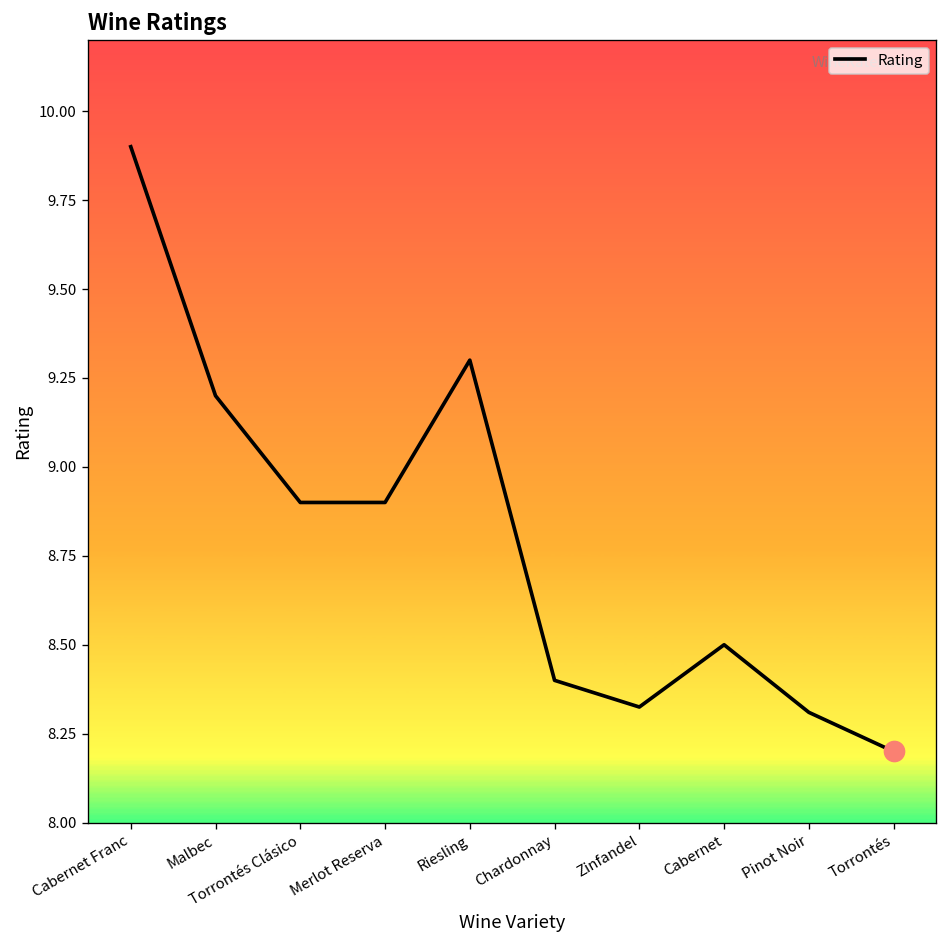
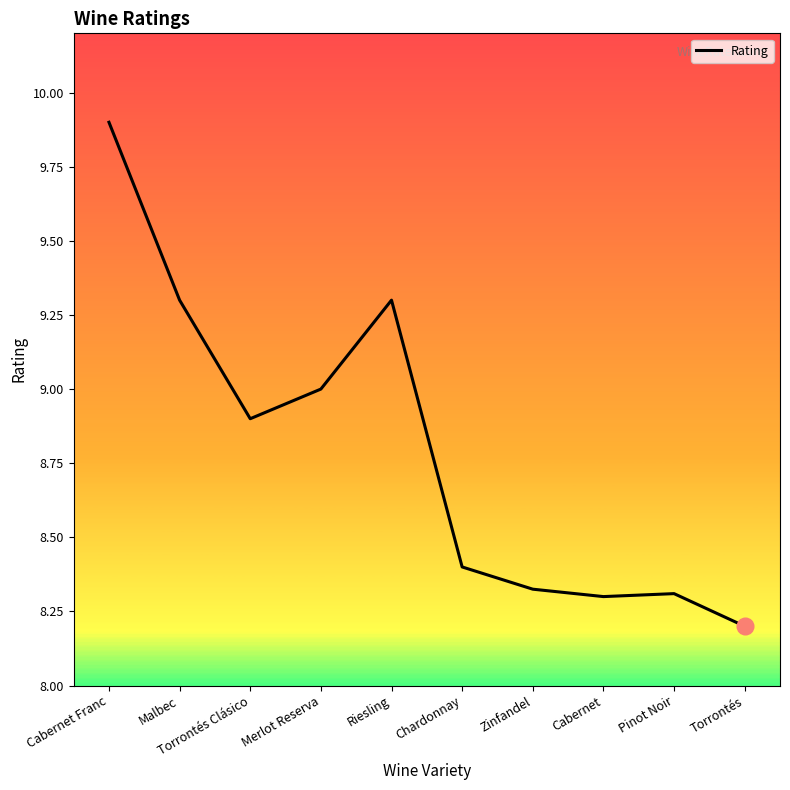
  {
    "Rating": {
      "Cabernet Franc": 9.9,
-     "Malbec": 9.2,
+     "Malbec": 9.3,
      "Torrontés Clásico": 8.9,
-     "Merlot Reserva": 8.9,
+     "Merlot Reserva": 9.0,
      "Riesling": 9.3,
      "Chardonnay": 8.4,
      "Zinfandel": 8.33,
-     "Cabernet": 8.5,
+     "Cabernet": 8.3,
      "Pinot Noir": 8.31
    }
  }
